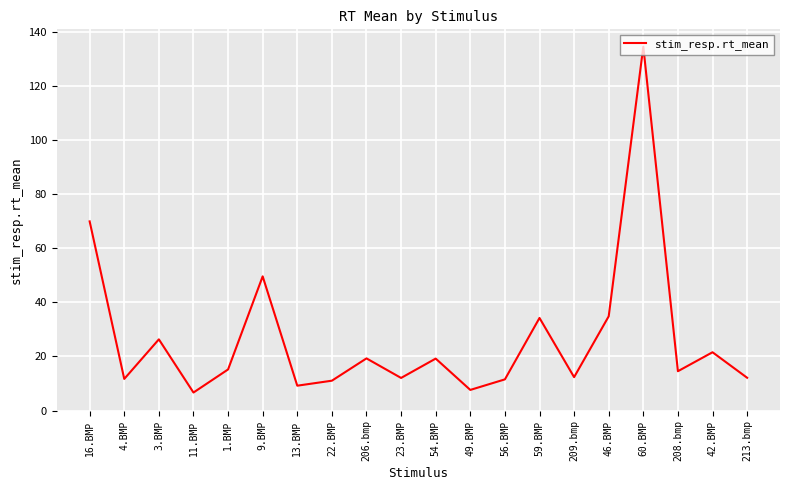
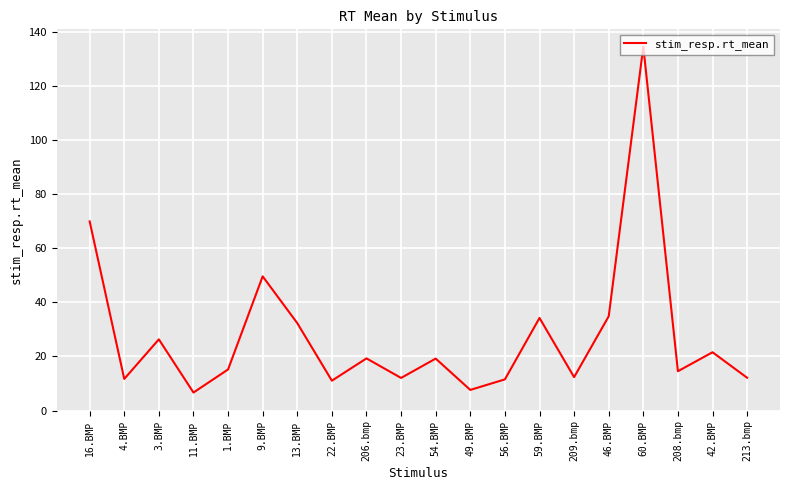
  {
    "16.BMP": 70,
    "4.BMP": 12,
    "3.BMP": 26,
    "11.BMP": 7,
    "1.BMP": 15,
    "9.BMP": 50,
-   "13.BMP": 9,
+   "13.BMP": 32,
    "22.BMP": 11,
    "206.bmp": 19,
    "23.BMP": 12,
    "54.BMP": 19,
    "49.BMP": 8,
    "56.BMP": 12,
    "59.BMP": 34,
    "209.bmp": 12,
    "46.BMP": 35,
    "208.bmp": 15,
    "42.BMP": 22,
    "213.bmp": 12
  }
